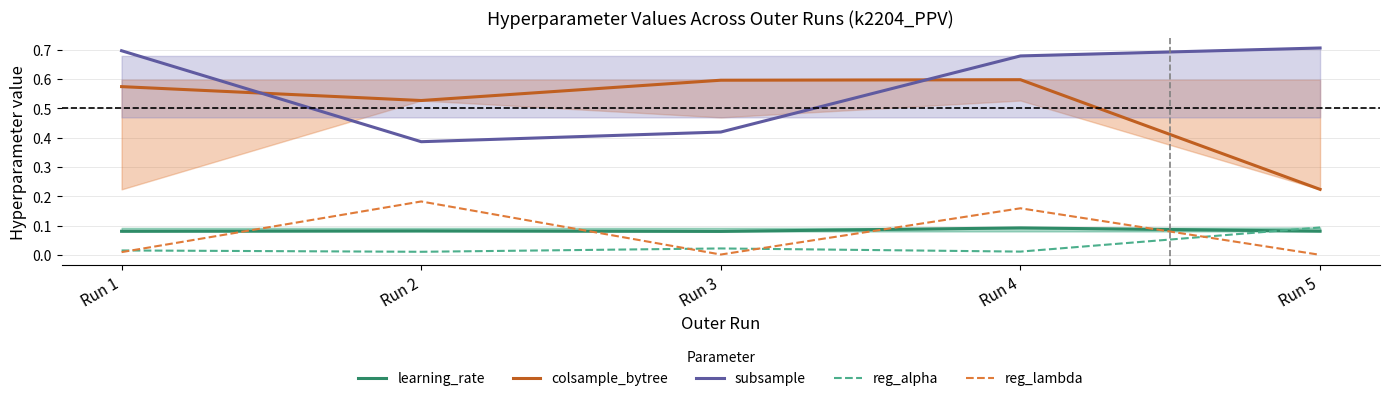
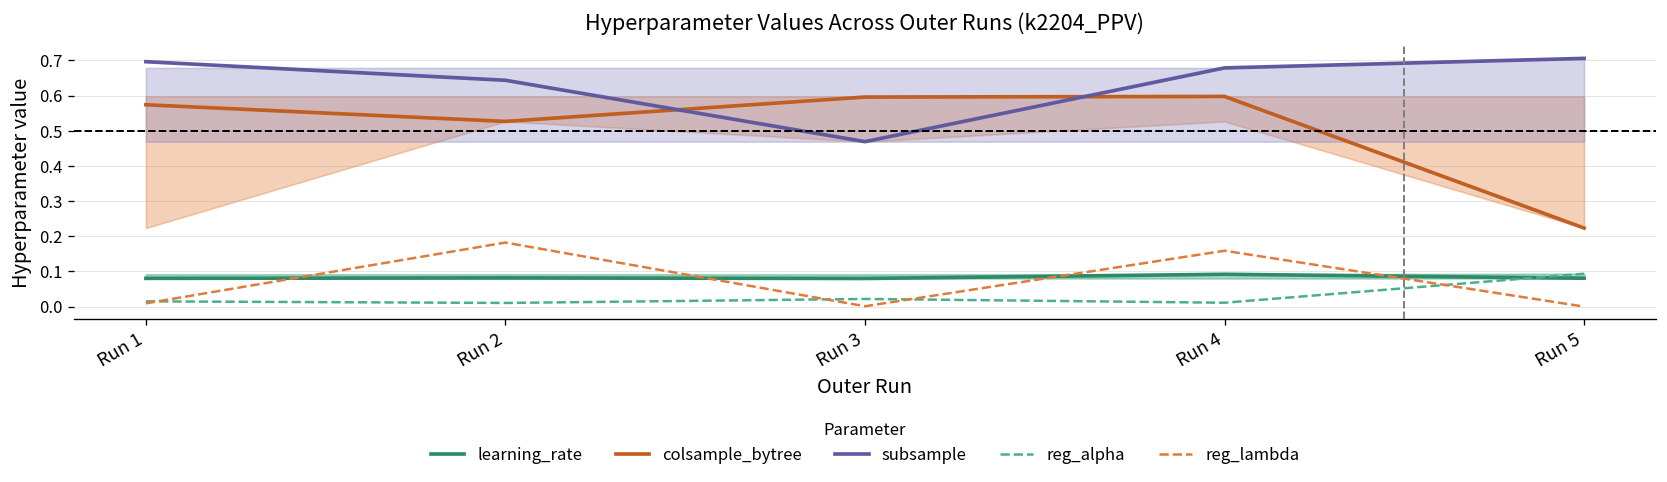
  {
    "subsample": {
      "Run 1": 0.70,
-     "Run 2": 0.39,
-     "Run 3": 0.42
+     "Run 2": 0.64,
+     "Run 3": 0.47
    }
  }
